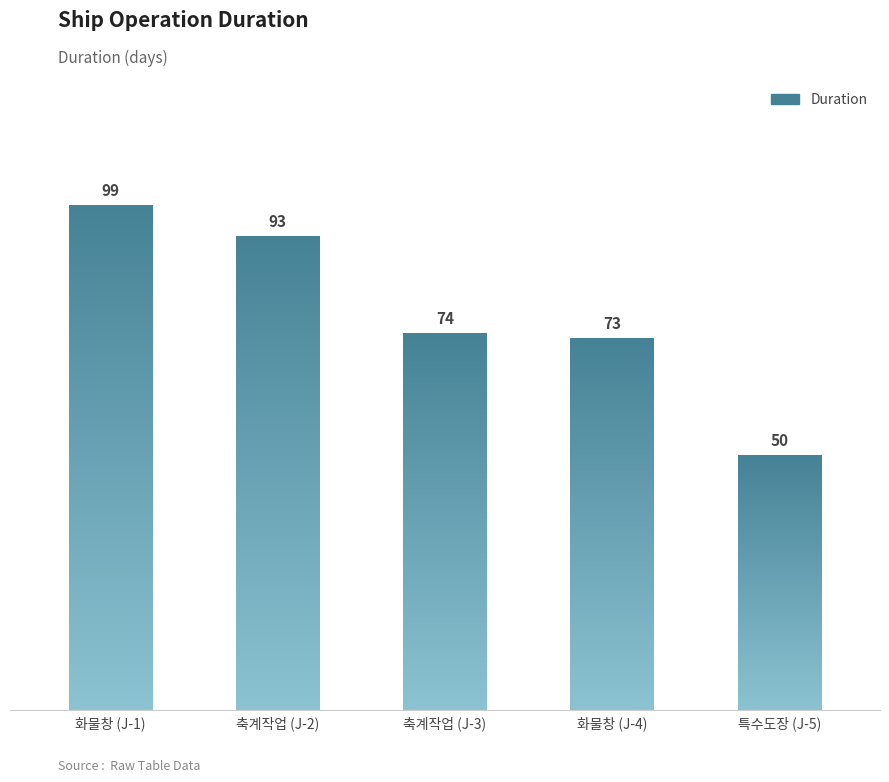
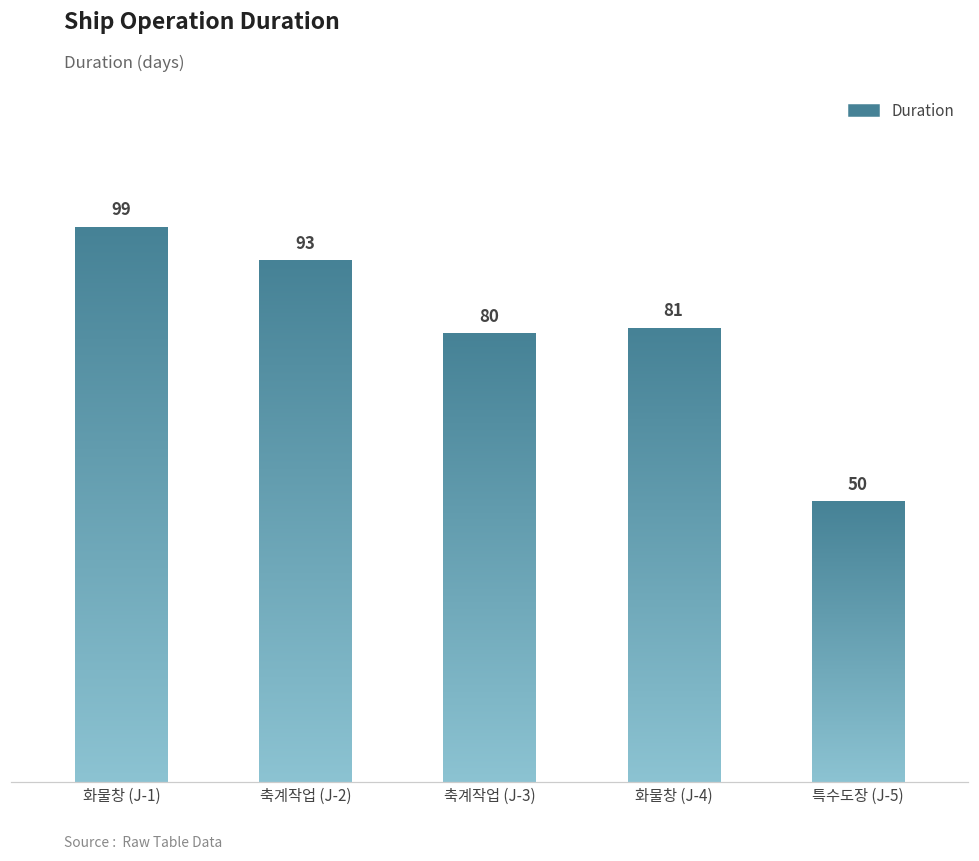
  {
    "화물창 (J-1)": 99,
    "축계작업 (J-2)": 93,
-   "축계작업 (J-3)": 74,
-   "화물창 (J-4)": 73,
+   "축계작업 (J-3)": 80,
+   "화물창 (J-4)": 81,
    "특수도장 (J-5)": 50
  }
